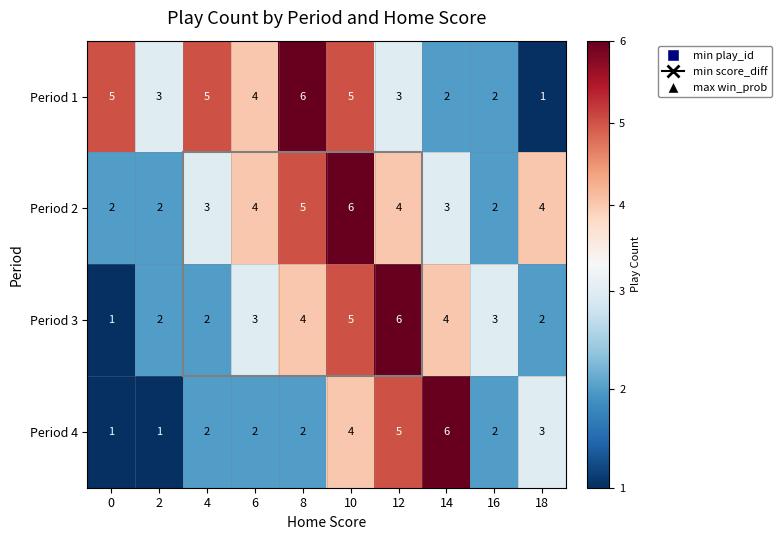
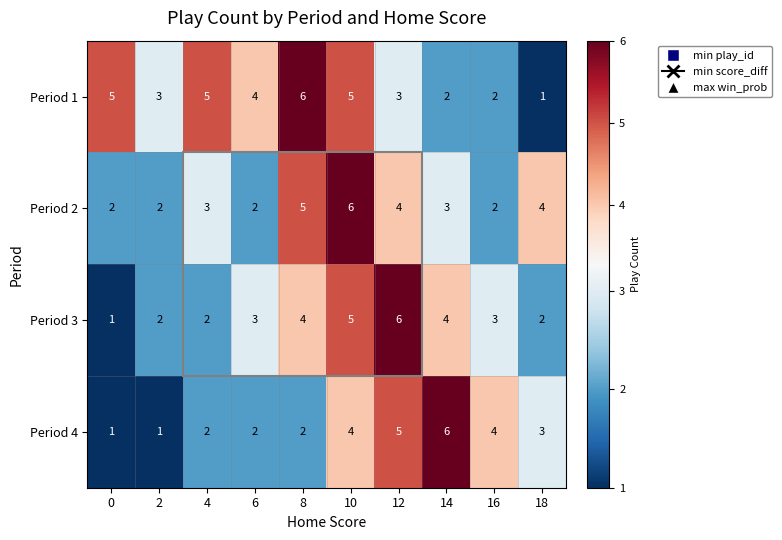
  {
    "Period 1": {
      "0": 5,
      "2": 3,
      "4": 5,
      "6": 4,
      "8": 6,
      "10": 5,
      "12": 3,
      "14": 2,
      "16": 2,
      "18": 1
    },
    "Period 2": {
      "0": 2,
      "2": 2,
      "4": 3,
-     "6": 4,
+     "6": 2,
      "8": 5,
      "10": 6,
      "12": 4,
      "14": 3,
      "16": 2,
      "18": 4
    },
    "Period 3": {
      "0": 1,
      "2": 2,
      "4": 2,
      "6": 3,
      "8": 4,
      "10": 5,
      "12": 6,
      "14": 4,
      "16": 3,
      "18": 2
    },
    "Period 4": {
      "0": 1,
      "2": 1,
      "4": 2,
      "6": 2,
      "8": 2,
      "10": 4,
      "12": 5,
      "14": 6,
-     "16": 2,
+     "16": 4,
      "18": 3
    }
  }
